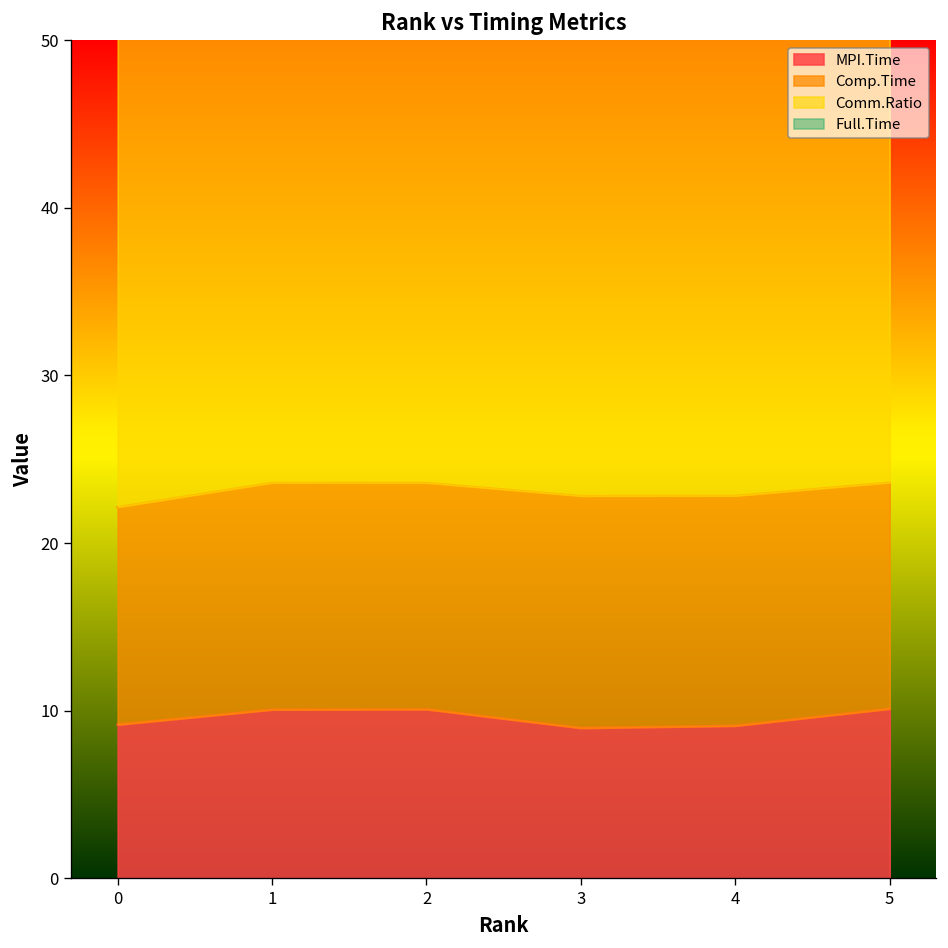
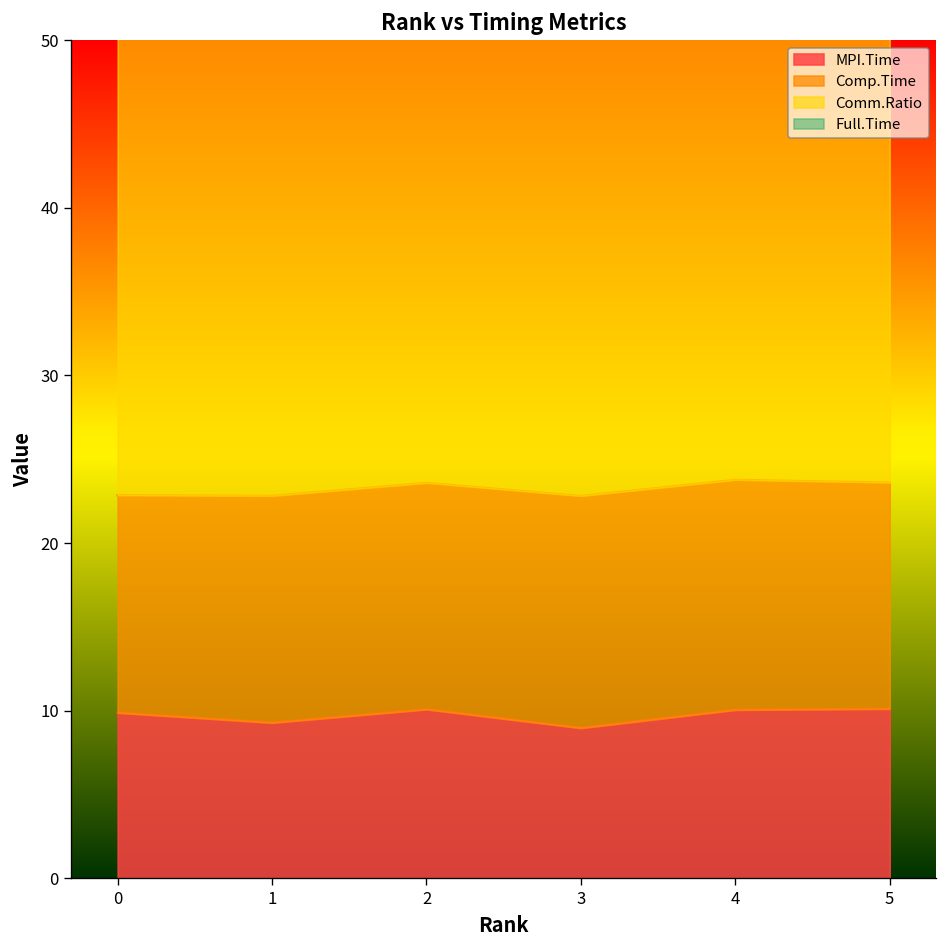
  {
    "MPI.Time": {
-     "0": 9.2,
-     "1": 10.1,
+     "0": 9.9,
+     "1": 9.3,
      "2": 10.1,
      "3": 9.0,
-     "4": 9.1,
+     "4": 10.0,
      "5": 10.1
    },
    "Comp.Time": {
      "0": 13.0,
      "1": 13.5,
      "2": 13.5,
      "3": 13.8,
      "4": 13.7,
      "5": 13.5
    }
  }
